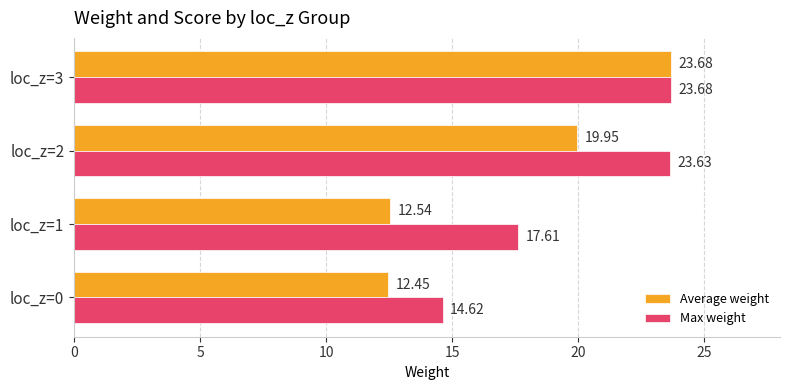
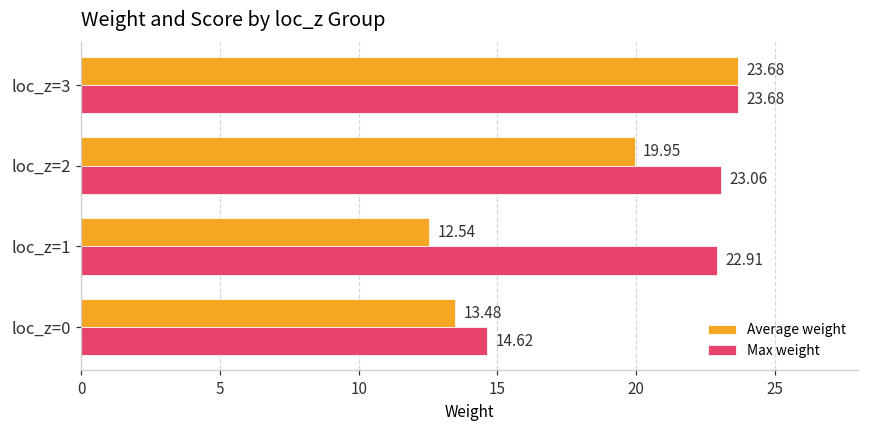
  {
    "Average weight": {
      "loc_z=3": 23.68,
      "loc_z=2": 19.95,
      "loc_z=1": 12.54,
-     "loc_z=0": 12.45
+     "loc_z=0": 13.48
    },
    "Max weight": {
      "loc_z=3": 23.68,
-     "loc_z=2": 23.63,
-     "loc_z=1": 17.61,
+     "loc_z=2": 23.06,
+     "loc_z=1": 22.91,
      "loc_z=0": 14.62
    }
  }
